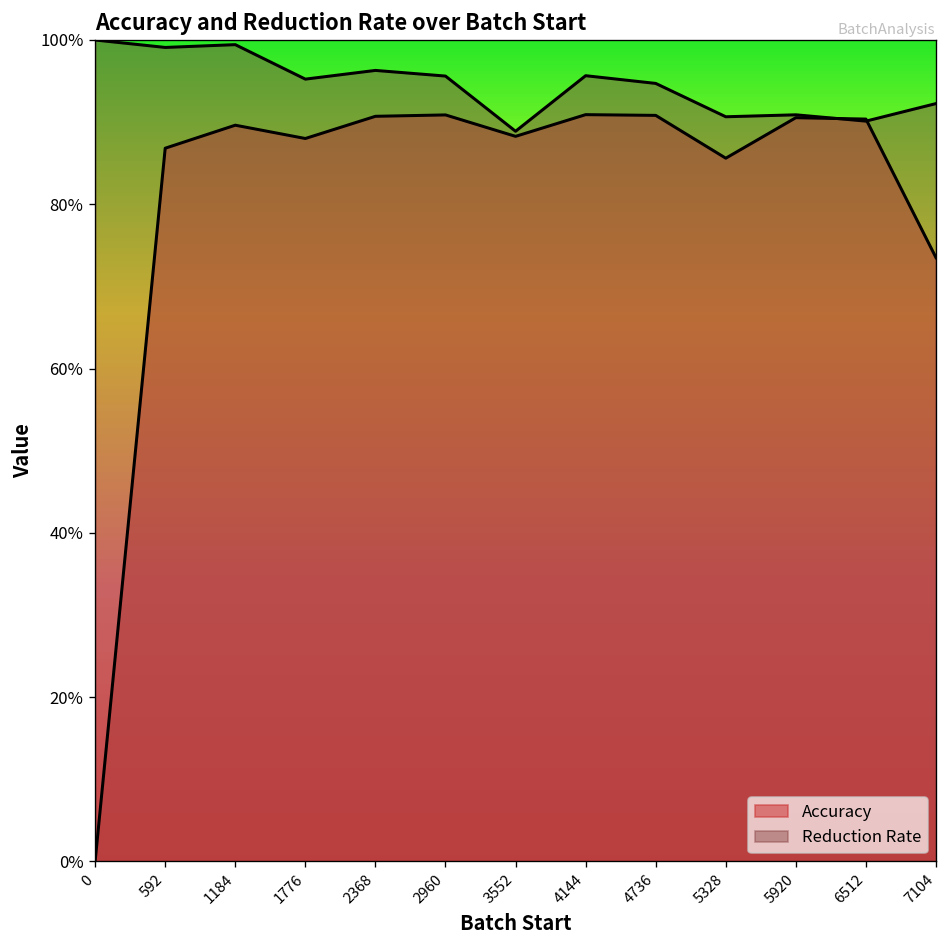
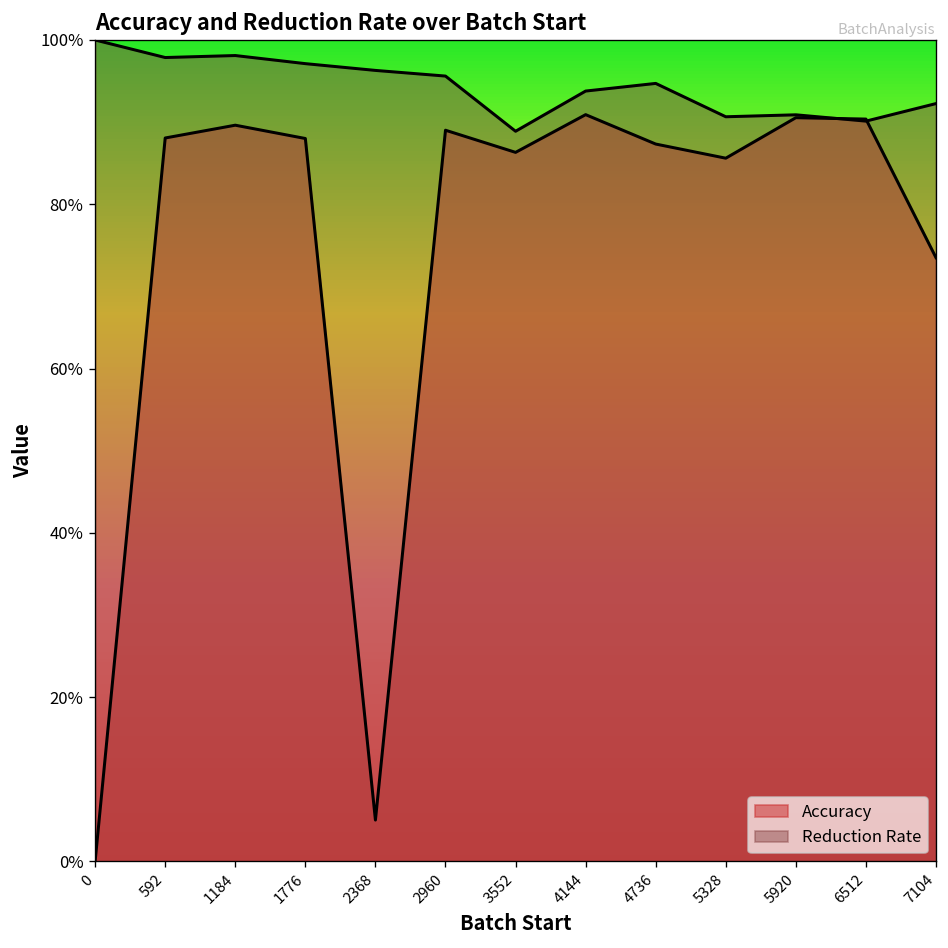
  {
    "Accuracy": {
      "0": "0%",
-     "592": "87%",
+     "592": "88%",
      "1184": "90%",
      "1776": "88%",
-     "2368": "91%",
-     "2960": "91%",
-     "3552": "88%",
+     "2368": "5%",
+     "2960": "89%",
+     "3552": "86%",
      "4144": "91%",
-     "4736": "91%",
+     "4736": "87%",
      "5328": "86%",
      "7104": "73%"
    },
    "Reduction Rate": {
      "0": "100%",
-     "592": "99%",
-     "1184": "99%",
-     "1776": "95%",
+     "592": "98%",
+     "1184": "98%",
+     "1776": "97%",
      "2368": "96%",
      "2960": "96%",
      "3552": "89%",
-     "4144": "96%",
+     "4144": "94%",
      "4736": "95%",
      "5328": "91%",
      "7104": "92%"
    }
  }
